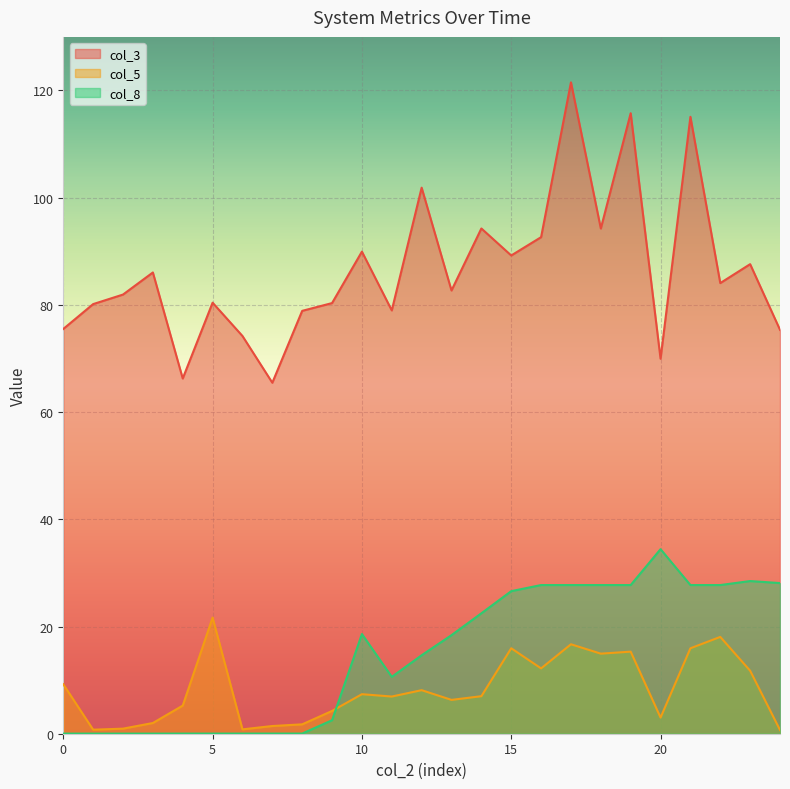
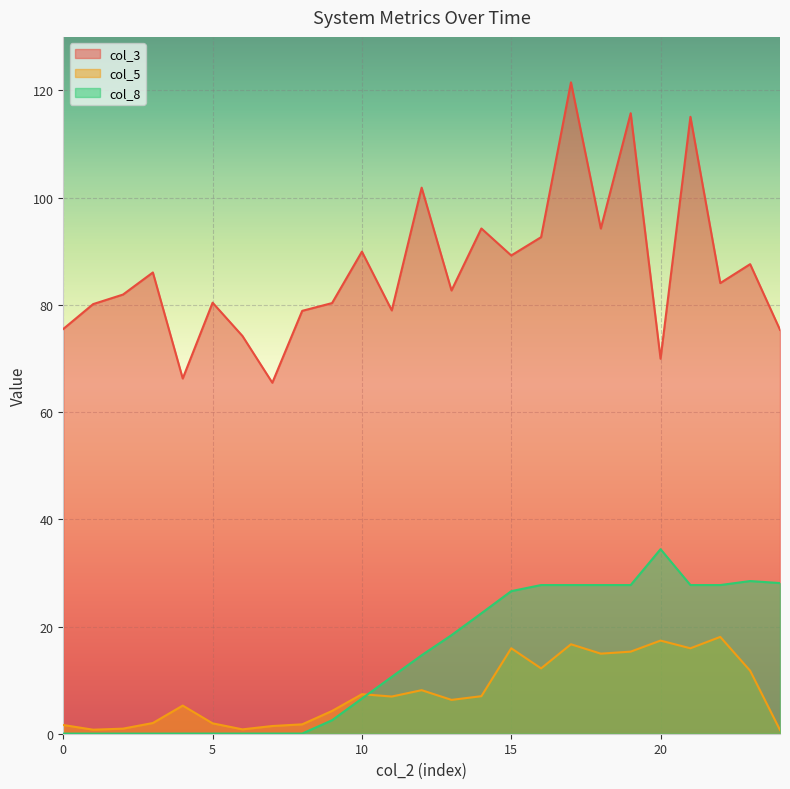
  {
    "col_3": {
      "0": 76,
      "5": 80,
      "10": 90,
      "15": 89,
      "20": 70
    },
    "col_5": {
-     "0": 9,
-     "5": 22,
+     "0": 2,
+     "5": 2,
      "10": 7,
      "15": 16,
-     "20": 3
+     "20": 17
    },
    "col_8": {
      "0": 0,
      "5": 0,
-     "10": 19,
+     "10": 7,
      "15": 27,
      "20": 34
    }
  }
